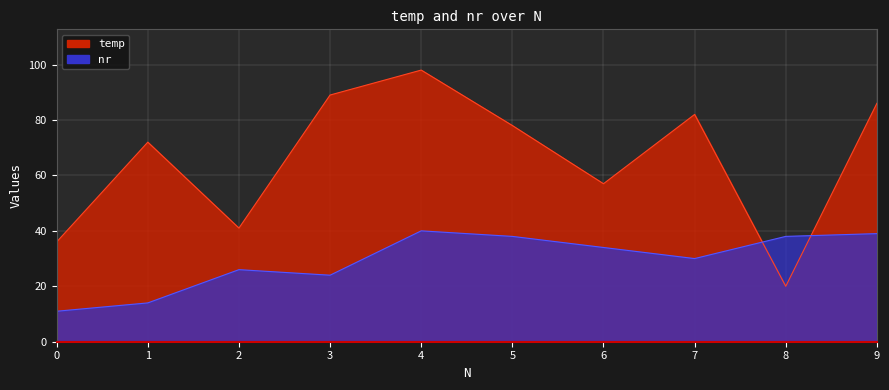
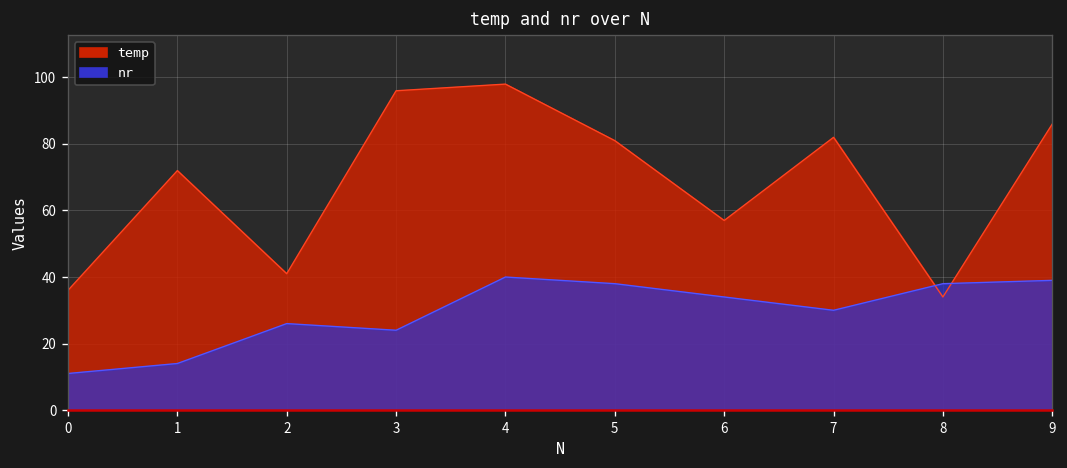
  {
    "temp": {
      "0": 36,
      "1": 72,
      "2": 41,
-     "3": 89,
+     "3": 96,
      "4": 98,
-     "5": 78,
+     "5": 81,
      "6": 57,
      "7": 82,
-     "8": 20,
+     "8": 34,
      "9": 86
    },
    "nr": {
      "0": 11,
      "1": 14,
      "2": 26,
      "3": 24,
      "4": 40,
      "5": 38,
      "6": 34,
      "7": 30,
      "8": 38,
      "9": 39
    }
  }
